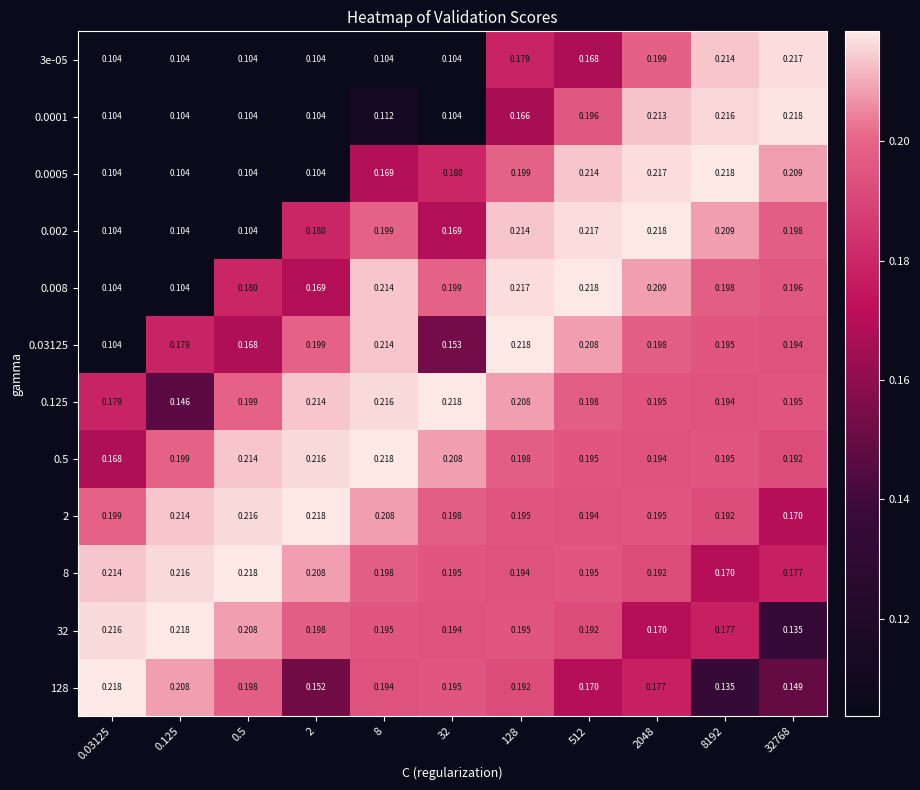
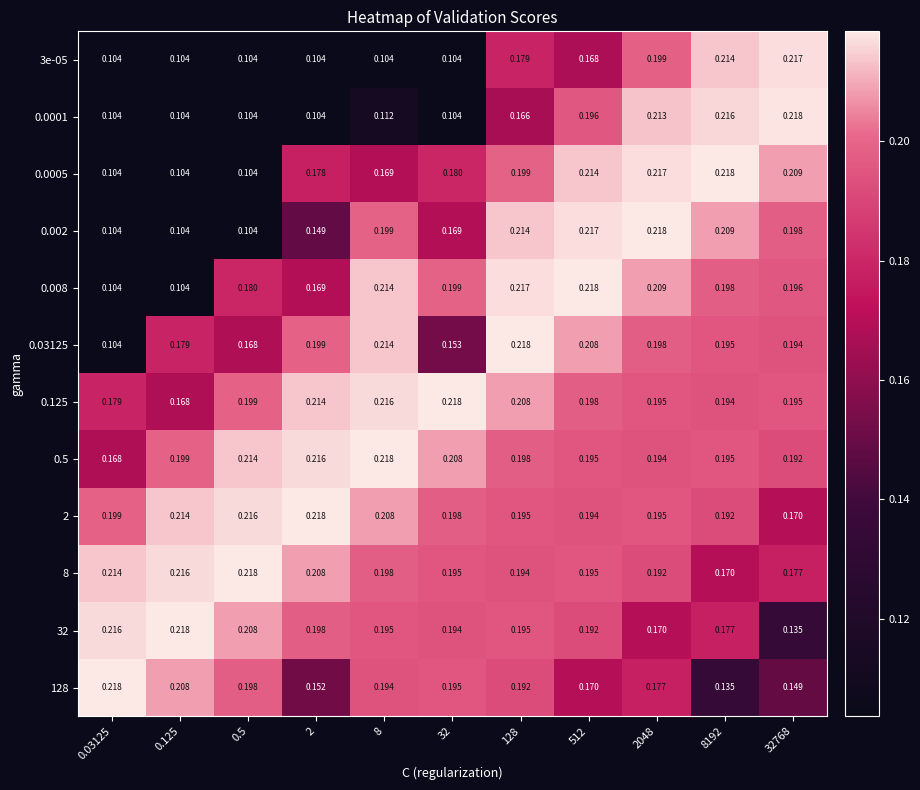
  {
    "3e-05": {
      "0.03125": 0.104,
      "0.125": 0.104,
      "0.5": 0.104,
      "2": 0.104,
      "8": 0.104,
      "32": 0.104,
      "128": 0.179,
      "512": 0.168,
      "2048": 0.199,
      "8192": 0.214,
      "32768": 0.217
    },
    "0.0001": {
      "0.03125": 0.104,
      "0.125": 0.104,
      "0.5": 0.104,
      "2": 0.104,
      "8": 0.112,
      "32": 0.104,
      "128": 0.166,
      "512": 0.196,
      "2048": 0.213,
      "8192": 0.216,
      "32768": 0.218
    },
    "0.0005": {
      "0.03125": 0.104,
      "0.125": 0.104,
      "0.5": 0.104,
-     "2": 0.104,
+     "2": 0.178,
      "8": 0.169,
      "32": 0.180,
      "128": 0.199,
      "512": 0.214,
      "2048": 0.217,
      "8192": 0.218,
      "32768": 0.209
    },
    "0.002": {
      "0.03125": 0.104,
      "0.125": 0.104,
      "0.5": 0.104,
-     "2": 0.180,
+     "2": 0.149,
      "8": 0.199,
      "32": 0.169,
      "128": 0.214,
      "512": 0.217,
      "2048": 0.218,
      "8192": 0.209,
      "32768": 0.198
    },
    "0.008": {
      "0.03125": 0.104,
      "0.125": 0.104,
      "0.5": 0.180,
      "2": 0.169,
      "8": 0.214,
      "32": 0.199,
      "128": 0.217,
      "512": 0.218,
      "2048": 0.209,
      "8192": 0.198,
      "32768": 0.196
    },
    "0.03125": {
      "0.03125": 0.104,
      "0.125": 0.179,
      "0.5": 0.168,
      "2": 0.199,
      "8": 0.214,
      "32": 0.153,
      "128": 0.218,
      "512": 0.208,
      "2048": 0.198,
      "8192": 0.195,
      "32768": 0.194
    },
    "0.125": {
      "0.03125": 0.179,
-     "0.125": 0.146,
+     "0.125": 0.168,
      "0.5": 0.199,
      "2": 0.214,
      "8": 0.216,
      "32": 0.218,
      "128": 0.208,
      "512": 0.198,
      "2048": 0.195,
      "8192": 0.194,
      "32768": 0.195
    },
    "0.5": {
      "0.03125": 0.168,
      "0.125": 0.199,
      "0.5": 0.214,
      "2": 0.216,
      "8": 0.218,
      "32": 0.208,
      "128": 0.198,
      "512": 0.195,
      "2048": 0.194,
      "8192": 0.195,
      "32768": 0.192
    },
    "2": {
      "0.03125": 0.199,
      "0.125": 0.214,
      "0.5": 0.216,
      "2": 0.218,
      "8": 0.208,
      "32": 0.198,
      "128": 0.195,
      "512": 0.194,
      "2048": 0.195,
      "8192": 0.192,
      "32768": 0.170
    },
    "8": {
      "0.03125": 0.214,
      "0.125": 0.216,
      "0.5": 0.218,
      "2": 0.208,
      "8": 0.198,
      "32": 0.195,
      "128": 0.194,
      "512": 0.195,
      "2048": 0.192,
      "8192": 0.170,
      "32768": 0.177
    },
    "32": {
      "0.03125": 0.216,
      "0.125": 0.218,
      "0.5": 0.208,
      "2": 0.198,
      "8": 0.195,
      "32": 0.194,
      "128": 0.195,
      "512": 0.192,
      "2048": 0.170,
      "8192": 0.177,
      "32768": 0.135
    },
    "128": {
      "0.03125": 0.218,
      "0.125": 0.208,
      "0.5": 0.198,
      "2": 0.152,
      "8": 0.194,
      "32": 0.195,
      "128": 0.192,
      "512": 0.170,
      "2048": 0.177,
      "8192": 0.135,
      "32768": 0.149
    }
  }
